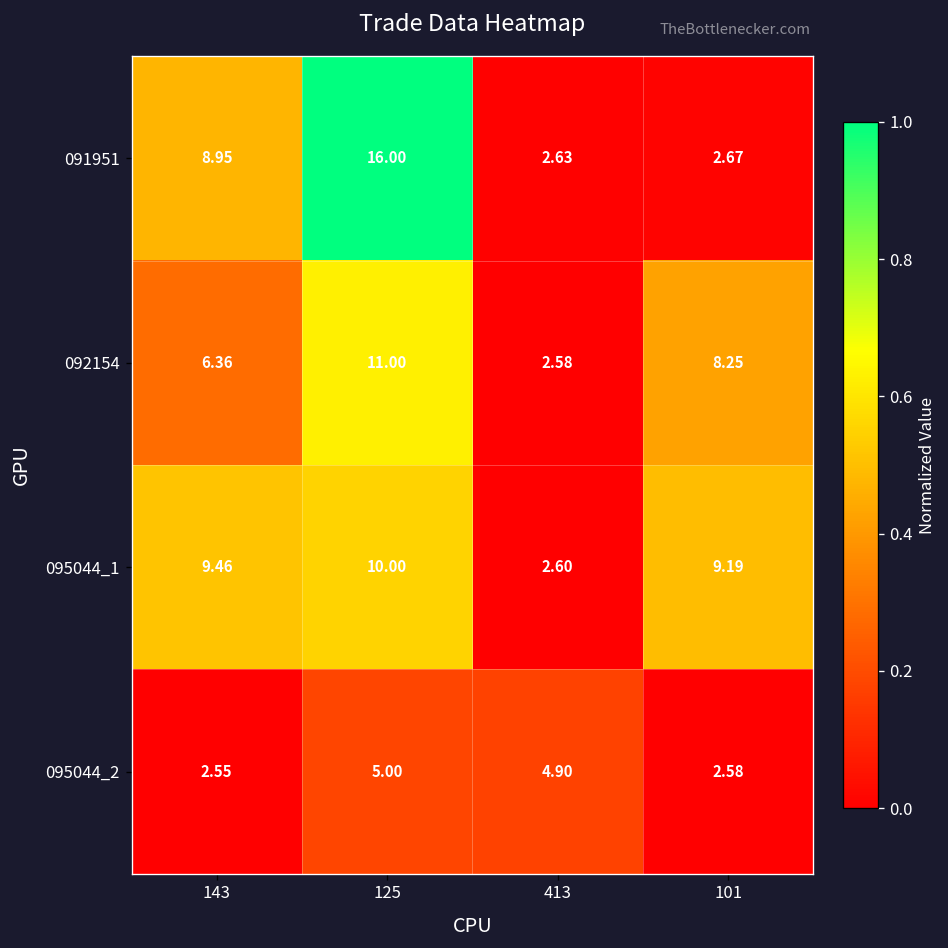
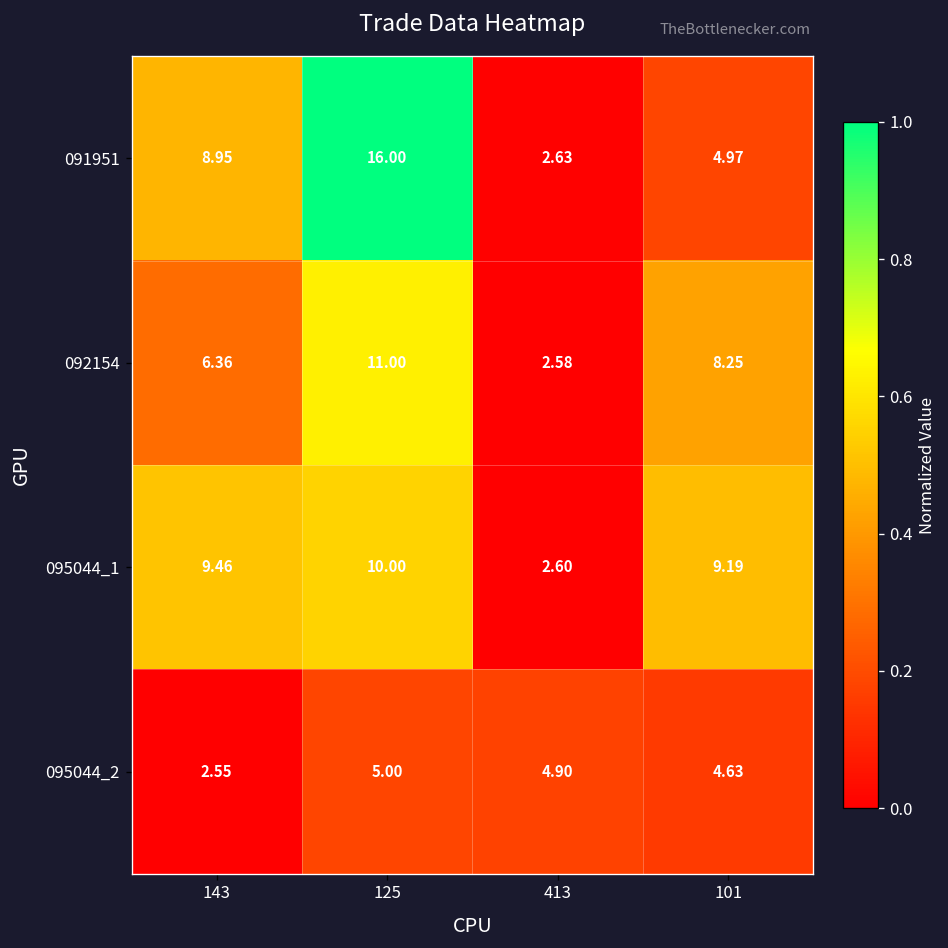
  {
    "091951": {
      "143": 8.95,
      "125": 16.00,
      "413": 2.63,
-     "101": 2.67
+     "101": 4.97
    },
    "092154": {
      "143": 6.36,
      "125": 11.00,
      "413": 2.58,
      "101": 8.25
    },
    "095044_1": {
      "143": 9.46,
      "125": 10.00,
      "413": 2.60,
      "101": 9.19
    },
    "095044_2": {
      "143": 2.55,
      "125": 5.00,
      "413": 4.90,
-     "101": 2.58
+     "101": 4.63
    }
  }
